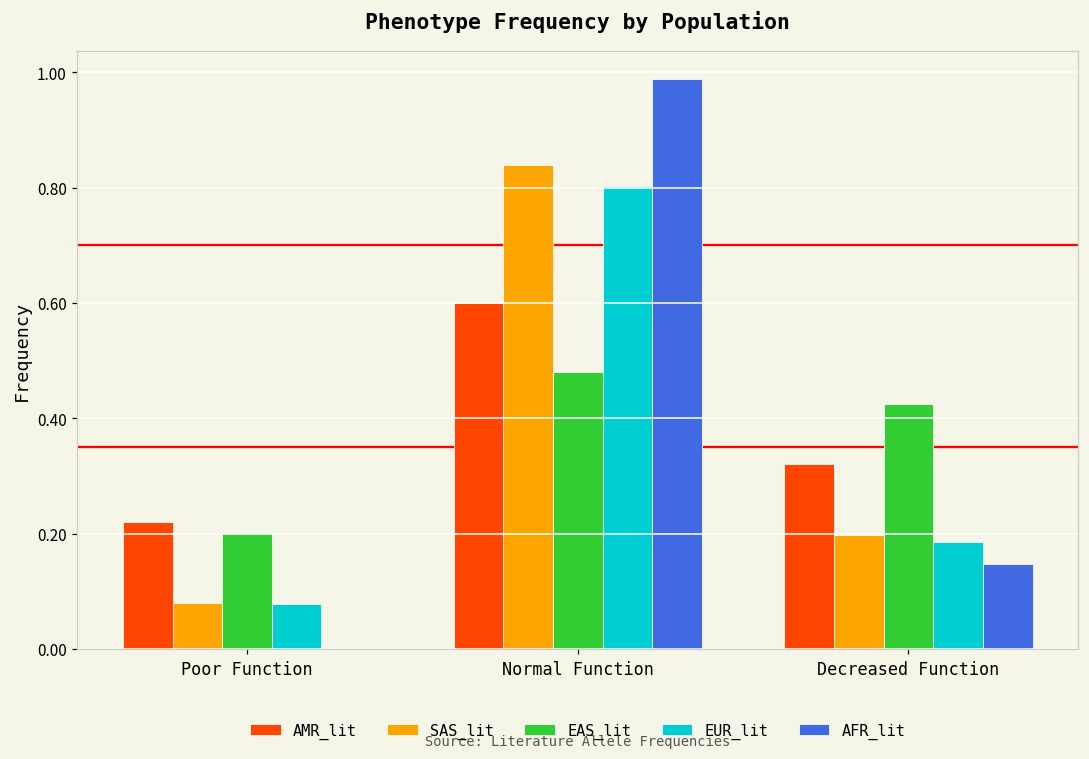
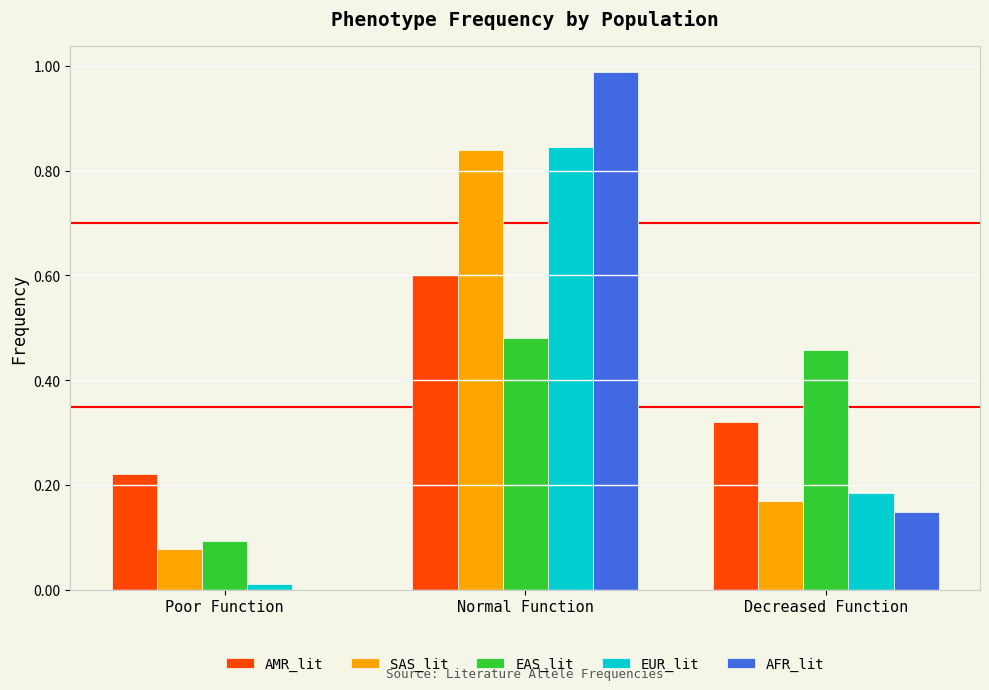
  {
    "AMR_lit": {
      "Poor Function": 0.22,
      "Normal Function": 0.60,
      "Decreased Function": 0.32
    },
    "SAS_lit": {
      "Poor Function": 0.08,
      "Normal Function": 0.84,
-     "Decreased Function": 0.20
+     "Decreased Function": 0.17
    },
    "EAS_lit": {
-     "Poor Function": 0.20,
+     "Poor Function": 0.09,
      "Normal Function": 0.48,
-     "Decreased Function": 0.43
+     "Decreased Function": 0.46
    },
    "EUR_lit": {
-     "Poor Function": 0.08,
-     "Normal Function": 0.80,
+     "Poor Function": 0.01,
+     "Normal Function": 0.84,
      "Decreased Function": 0.19
    },
    "AFR_lit": {
      "Normal Function": 0.99,
      "Decreased Function": 0.15
    }
  }
